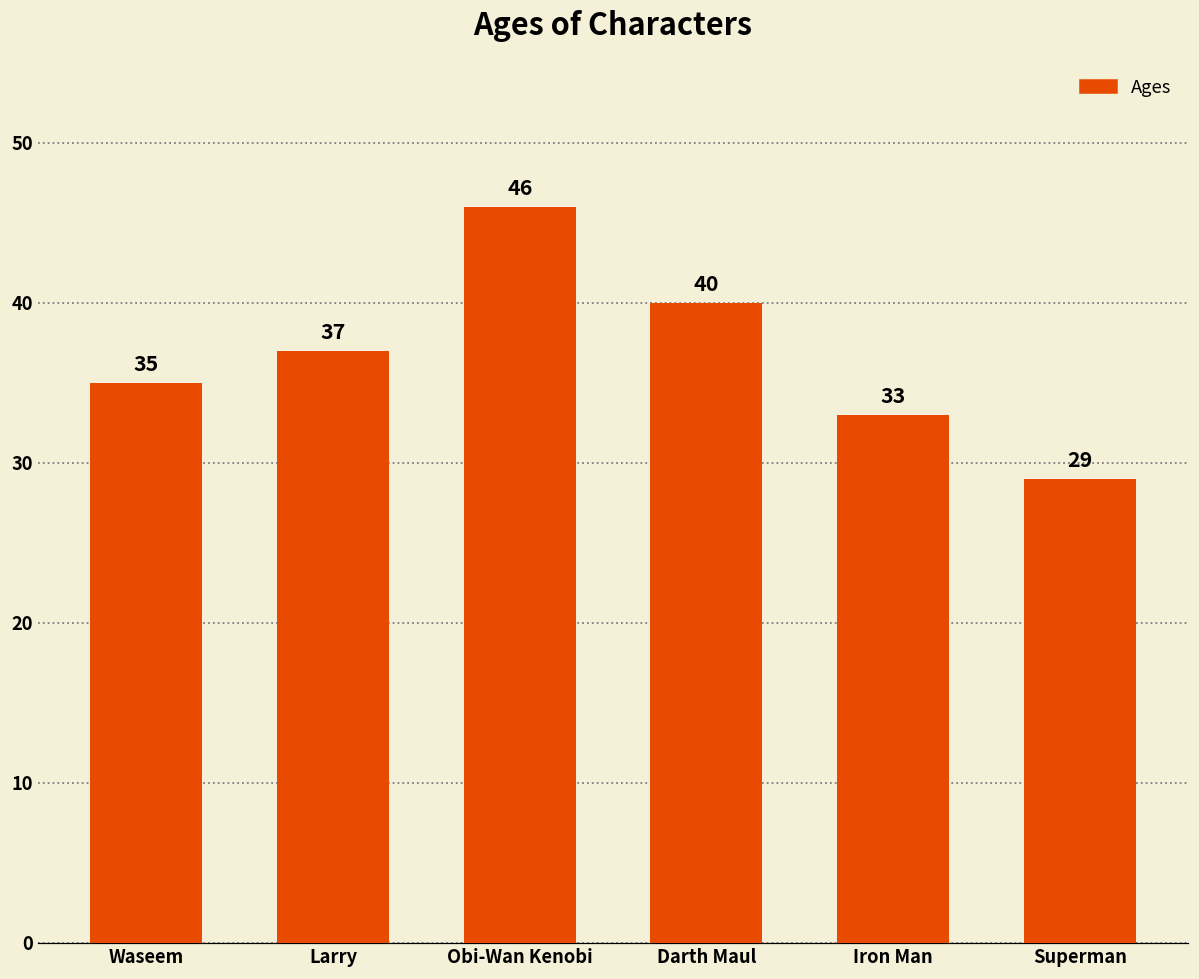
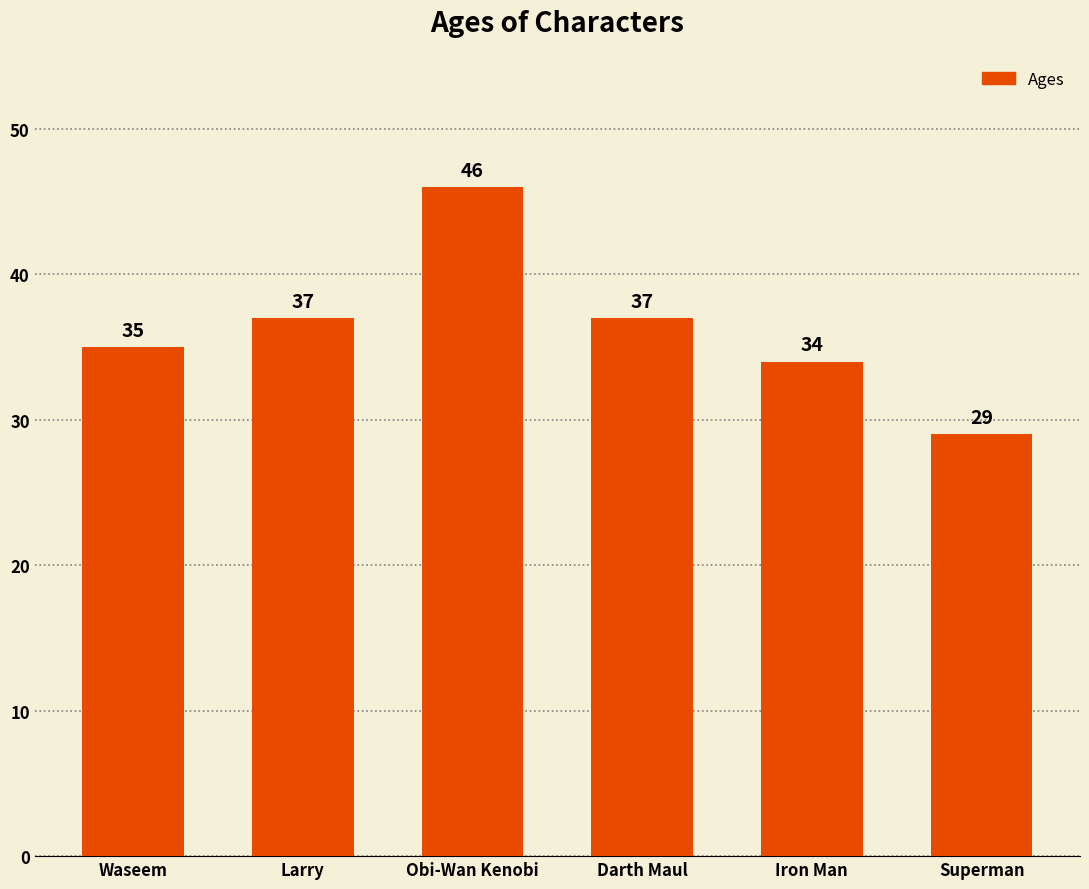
  {
    "Waseem": 35,
    "Larry": 37,
    "Obi-Wan Kenobi": 46,
-   "Darth Maul": 40,
-   "Iron Man": 33,
+   "Darth Maul": 37,
+   "Iron Man": 34,
    "Superman": 29
  }
